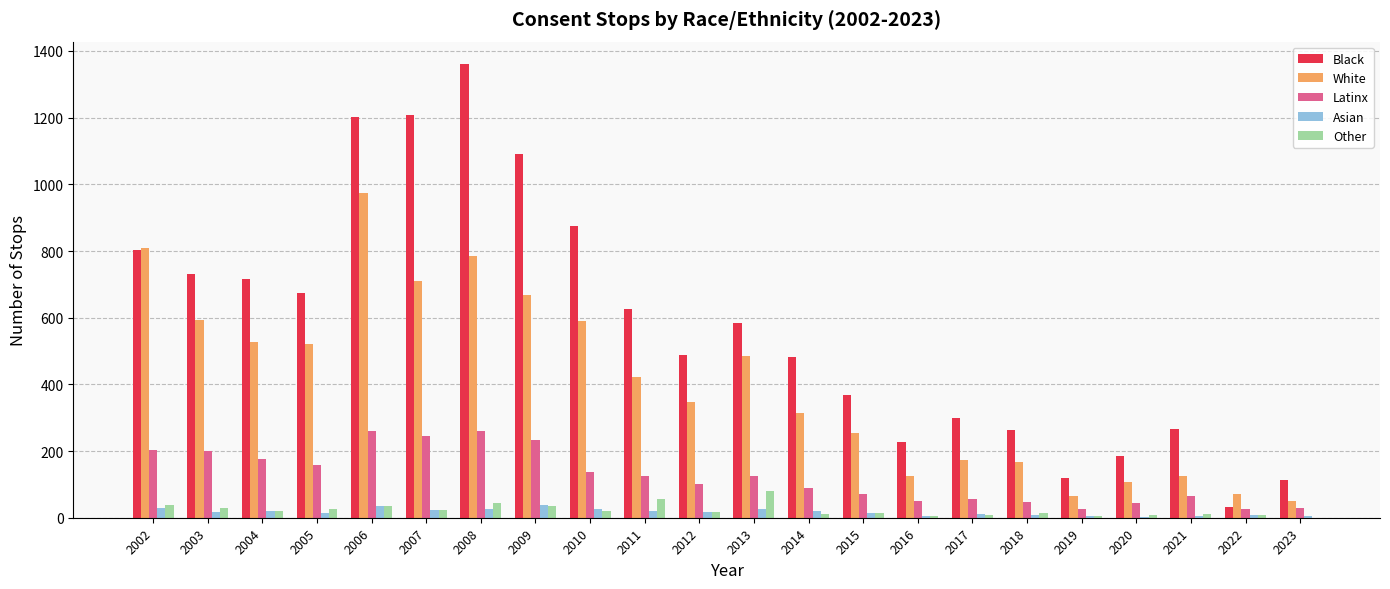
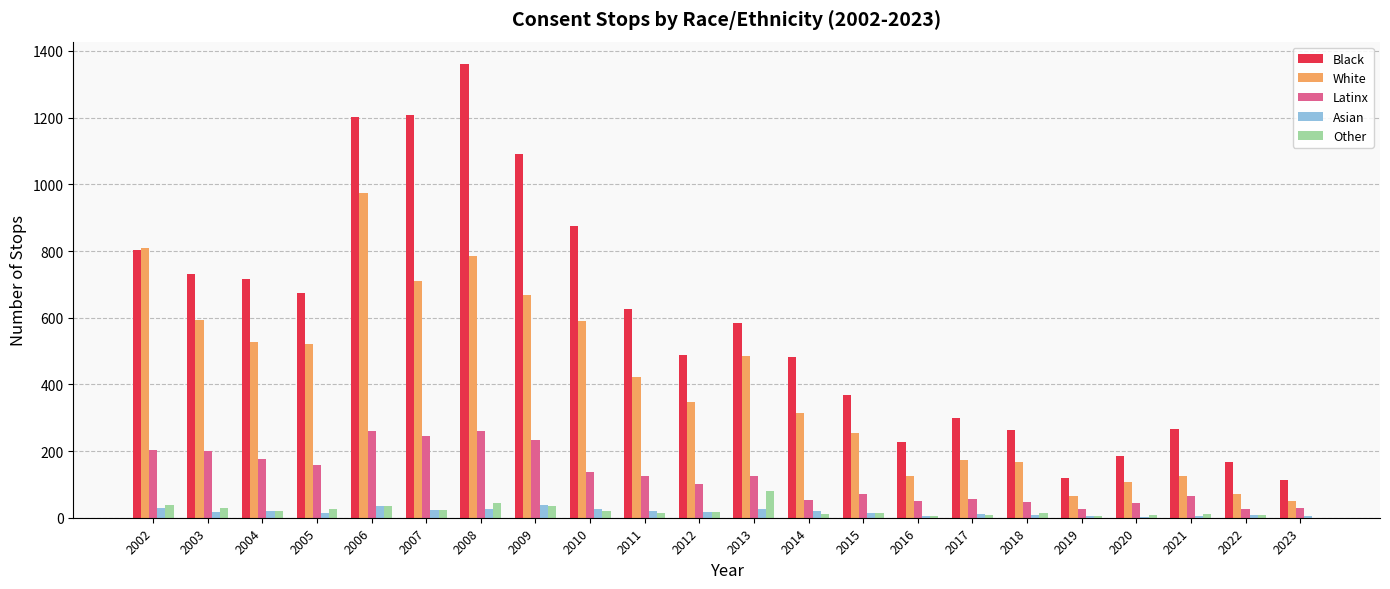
  {
    "Black": {
      "2002": 800,
      "2003": 730,
      "2004": 720,
      "2005": 670,
      "2006": 1200,
      "2007": 1210,
      "2008": 1360,
      "2009": 1090,
      "2010": 880,
      "2011": 630,
      "2012": 490,
      "2013": 590,
      "2014": 480,
      "2015": 370,
      "2016": 230,
      "2017": 300,
      "2018": 260,
      "2019": 120,
      "2020": 190,
      "2021": 270,
-     "2022": 30,
+     "2022": 170,
      "2023": 110
    },
    "White": {
      "2002": 810,
      "2003": 590,
      "2004": 530,
      "2005": 520,
      "2006": 970,
      "2007": 710,
      "2008": 790,
      "2009": 670,
      "2010": 590,
      "2011": 420,
      "2012": 350,
      "2013": 480,
      "2014": 310,
      "2015": 260,
      "2016": 130,
      "2017": 170,
      "2018": 170,
      "2019": 60,
      "2020": 110,
      "2021": 130,
      "2022": 70,
      "2023": 50
    },
    "Latinx": {
      "2002": 200,
      "2003": 200,
      "2004": 180,
      "2005": 160,
      "2006": 260,
      "2007": 240,
      "2008": 260,
      "2009": 230,
      "2010": 140,
      "2011": 130,
      "2012": 100,
      "2013": 130,
-     "2014": 90,
+     "2014": 50,
      "2015": 70,
      "2016": 50,
      "2017": 60,
      "2018": 50,
      "2019": 30,
      "2020": 40,
      "2021": 70,
      "2022": 30,
      "2023": 30
    },
    "Asian": {
      "2002": 30,
      "2003": 20,
      "2004": 20,
      "2005": 20,
      "2006": 40,
      "2007": 20,
      "2008": 30,
      "2009": 40,
      "2010": 30,
      "2011": 20,
      "2012": 20,
      "2013": 30,
      "2014": 20,
      "2015": 10,
      "2017": 10,
      "2018": 10
    },
    "Other": {
      "2002": 40,
      "2003": 30,
      "2004": 20,
      "2005": 30,
      "2006": 40,
      "2007": 20,
      "2008": 40,
      "2009": 40,
      "2010": 20,
-     "2011": 60,
+     "2011": 10,
      "2012": 20,
      "2013": 80,
      "2014": 10,
      "2015": 10,
      "2017": 10,
      "2018": 20,
      "2020": 10,
      "2021": 10,
      "2023": 0
    }
  }
